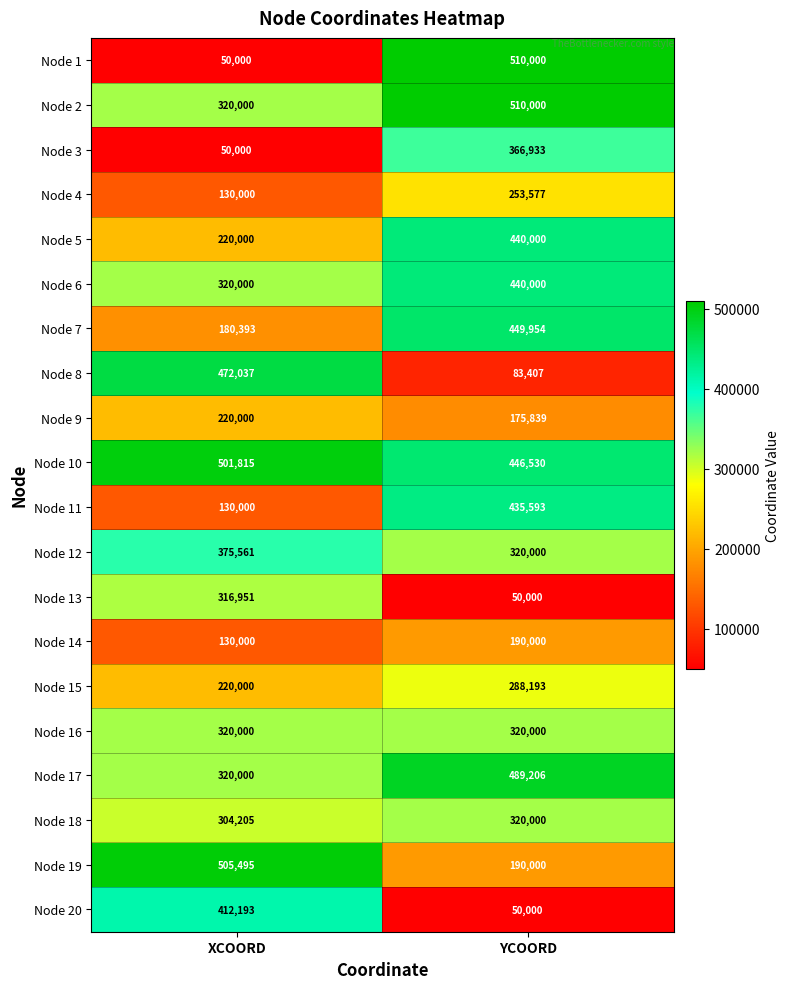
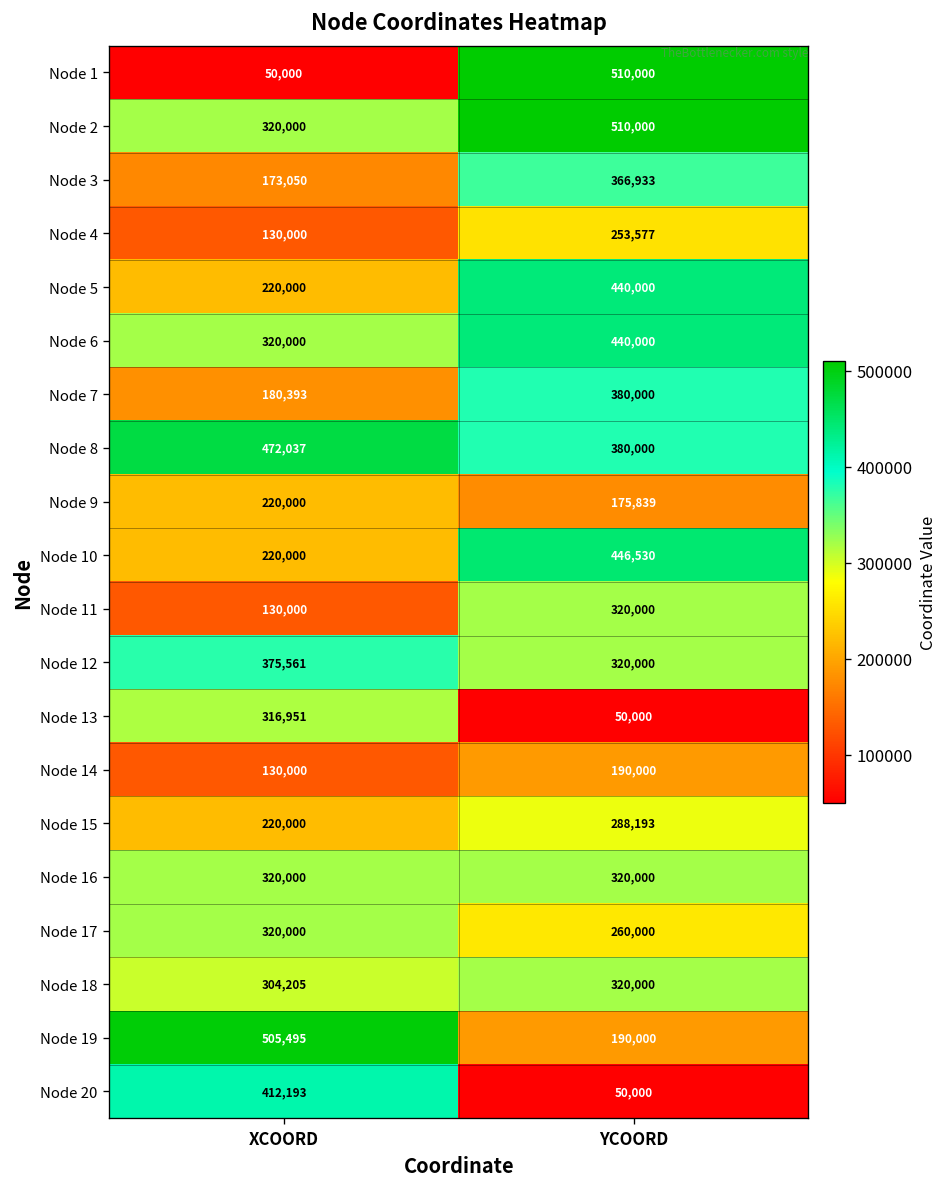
  {
    "Node 1": {
      "XCOORD": "50,000"
    },
    "Node 2": {
      "XCOORD": "320,000",
      "YCOORD": "510,000"
    },
    "Node 3": {
-     "XCOORD": "50,000",
+     "XCOORD": "173,050",
      "YCOORD": "366,933"
    },
    "Node 4": {
      "XCOORD": "130,000",
      "YCOORD": "253,577"
    },
    "Node 5": {
      "XCOORD": "220,000",
      "YCOORD": "440,000"
    },
    "Node 6": {
      "XCOORD": "320,000",
      "YCOORD": "440,000"
    },
    "Node 7": {
      "XCOORD": "180,393",
-     "YCOORD": "449,954"
+     "YCOORD": "380,000"
    },
    "Node 8": {
      "XCOORD": "472,037",
-     "YCOORD": "83,407"
+     "YCOORD": "380,000"
    },
    "Node 9": {
      "XCOORD": "220,000",
      "YCOORD": "175,839"
    },
    "Node 10": {
-     "XCOORD": "501,815",
+     "XCOORD": "220,000",
      "YCOORD": "446,530"
    },
    "Node 11": {
      "XCOORD": "130,000",
-     "YCOORD": "435,593"
+     "YCOORD": "320,000"
    },
    "Node 12": {
      "XCOORD": "375,561",
      "YCOORD": "320,000"
    },
    "Node 13": {
      "XCOORD": "316,951",
      "YCOORD": "50,000"
    },
    "Node 14": {
      "XCOORD": "130,000",
      "YCOORD": "190,000"
    },
    "Node 15": {
      "XCOORD": "220,000",
      "YCOORD": "288,193"
    },
    "Node 16": {
      "XCOORD": "320,000",
      "YCOORD": "320,000"
    },
    "Node 17": {
      "XCOORD": "320,000",
-     "YCOORD": "489,206"
+     "YCOORD": "260,000"
    },
    "Node 18": {
      "XCOORD": "304,205",
      "YCOORD": "320,000"
    },
    "Node 19": {
      "XCOORD": "505,495",
      "YCOORD": "190,000"
    },
    "Node 20": {
      "XCOORD": "412,193",
      "YCOORD": "50,000"
    }
  }
